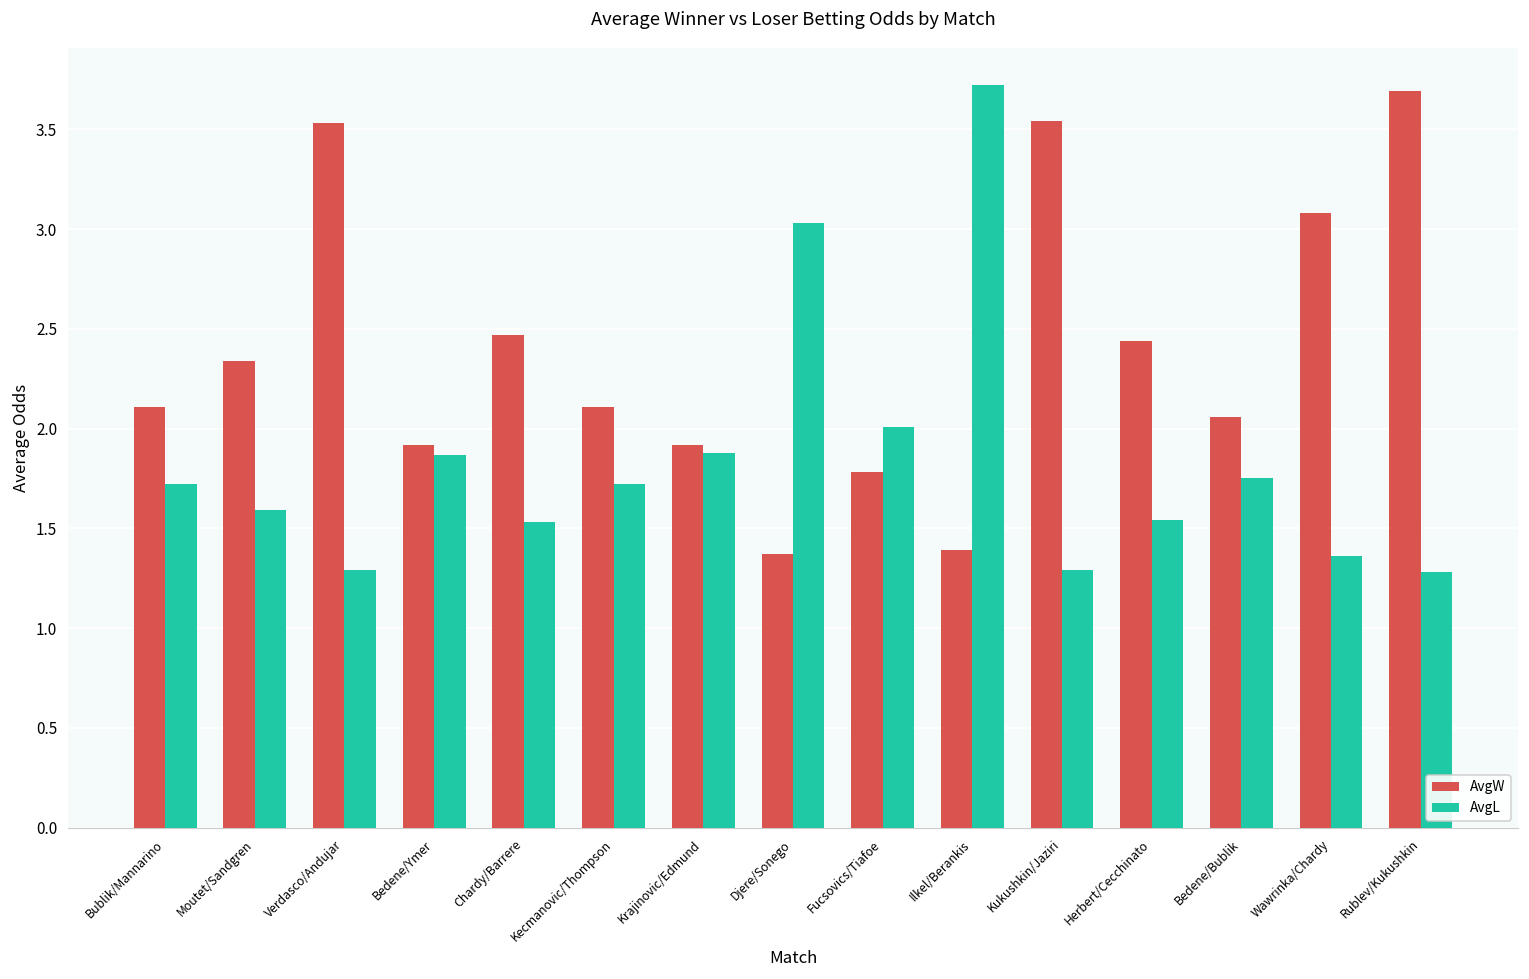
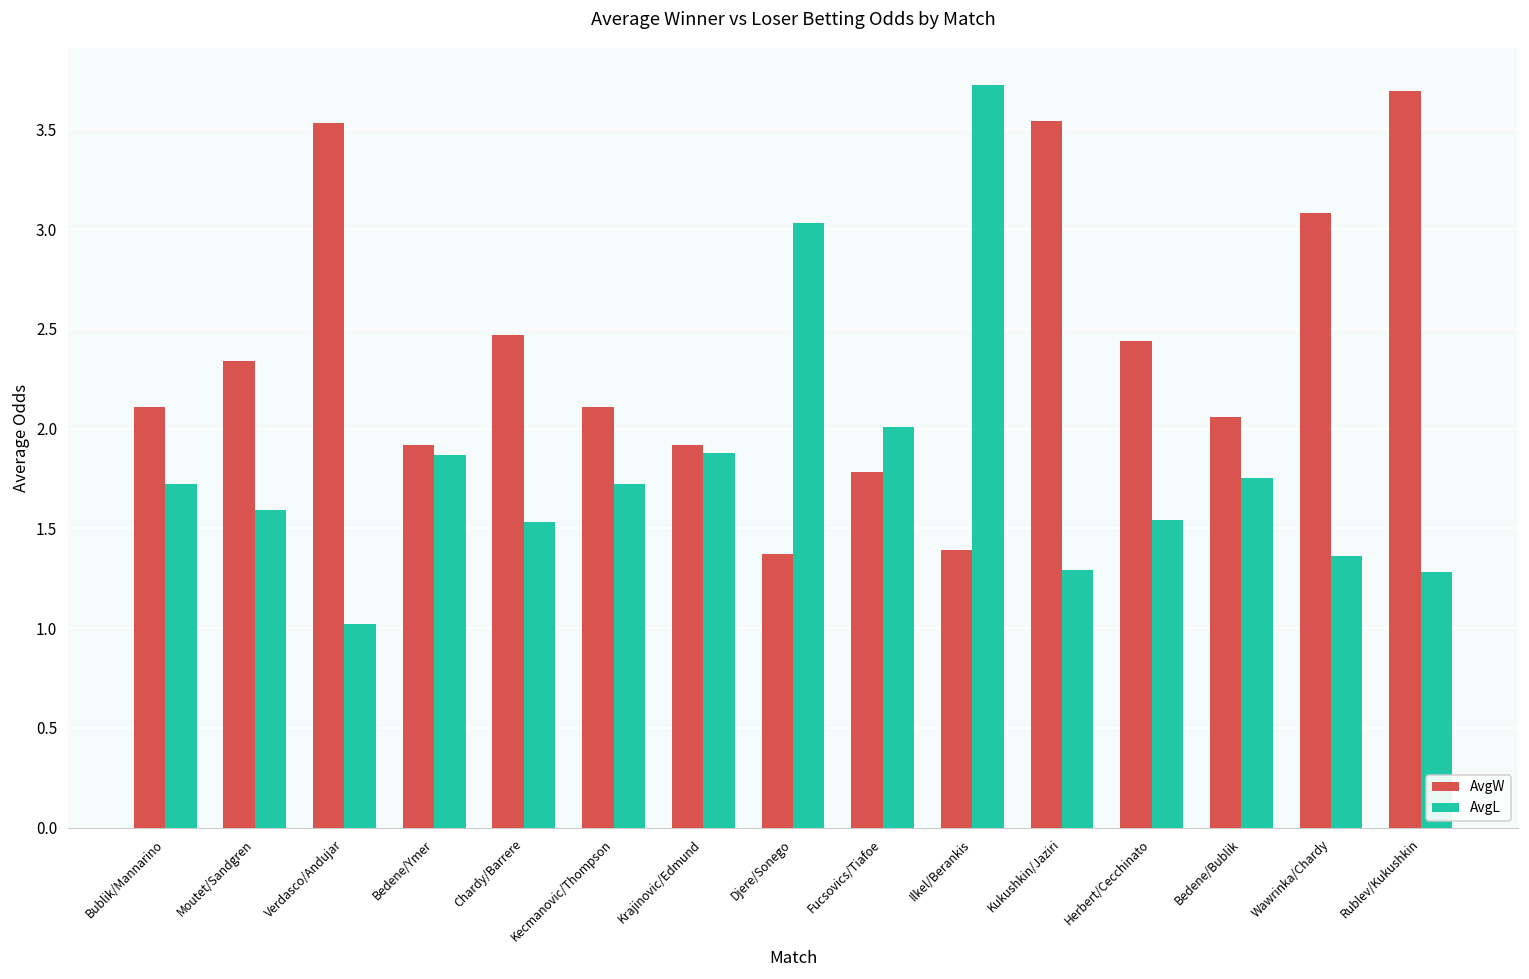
  {
    "AvgW": {
      "Bublik/Mannarino": 2.11,
      "Moutet/Sandgren": 2.34,
      "Verdasco/Andujar": 3.53,
      "Bedene/Ymer": 1.92,
      "Chardy/Barrere": 2.47,
      "Kecmanovic/Thompson": 2.11,
      "Krajinovic/Edmund": 1.92,
      "Djere/Sonego": 1.37,
      "Fucsovics/Tiafoe": 1.78,
      "Ilkel/Berankis": 1.39,
      "Kukushkin/Jaziri": 3.54,
      "Herbert/Cecchinato": 2.44,
      "Bedene/Bublik": 2.06,
      "Wawrinka/Chardy": 3.08,
      "Rublev/Kukushkin": 3.69
    },
    "AvgL": {
      "Bublik/Mannarino": 1.72,
      "Moutet/Sandgren": 1.59,
-     "Verdasco/Andujar": 1.29,
+     "Verdasco/Andujar": 1.02,
      "Bedene/Ymer": 1.87,
      "Chardy/Barrere": 1.53,
      "Kecmanovic/Thompson": 1.72,
      "Krajinovic/Edmund": 1.88,
      "Djere/Sonego": 3.03,
      "Fucsovics/Tiafoe": 2.01,
      "Ilkel/Berankis": 3.72,
      "Kukushkin/Jaziri": 1.29,
      "Herbert/Cecchinato": 1.54,
      "Bedene/Bublik": 1.75,
      "Wawrinka/Chardy": 1.36,
      "Rublev/Kukushkin": 1.28
    }
  }
